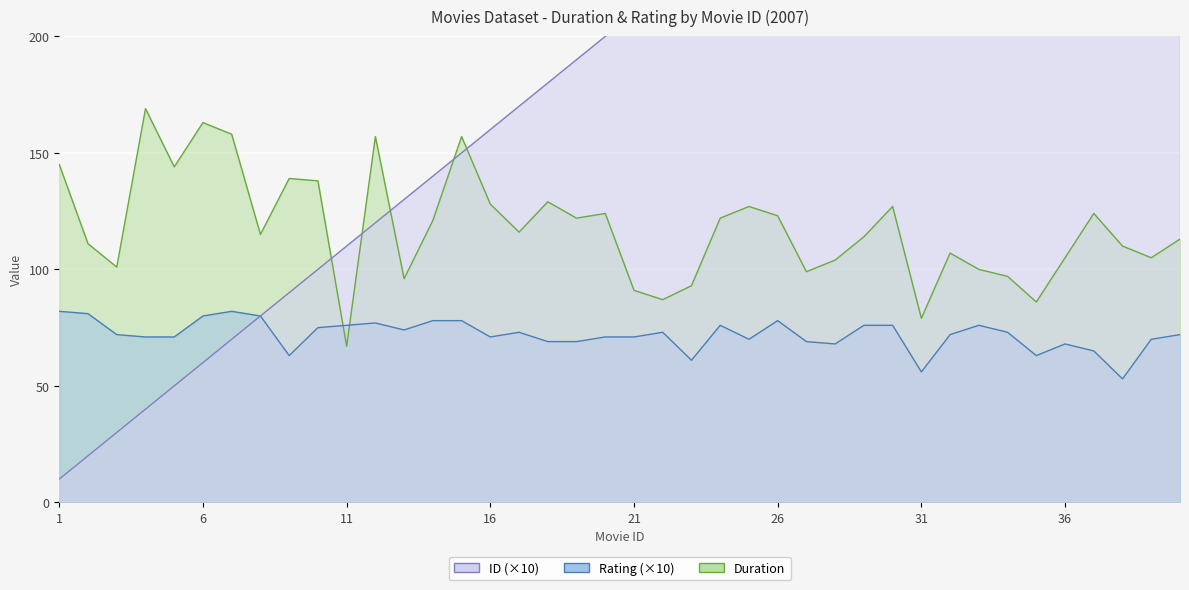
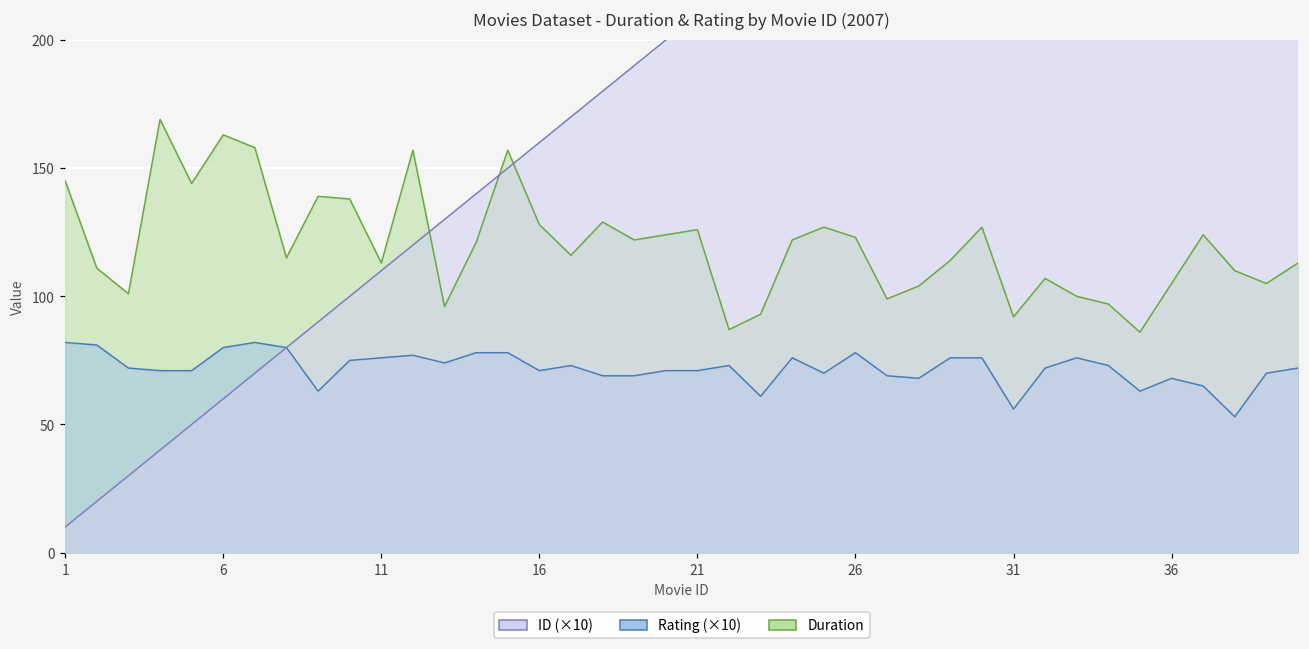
  {
    "Duration": {
      "1": 145,
      "6": 163,
-     "11": 67,
+     "11": 113,
      "16": 128,
-     "21": 91,
+     "21": 126,
      "26": 123,
-     "31": 79,
+     "31": 92,
      "36": 105
    }
  }
